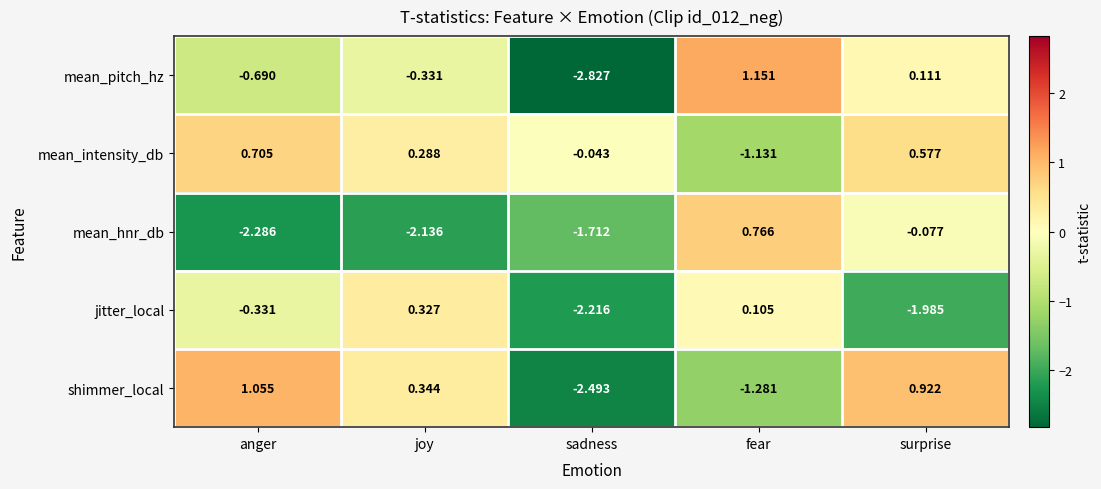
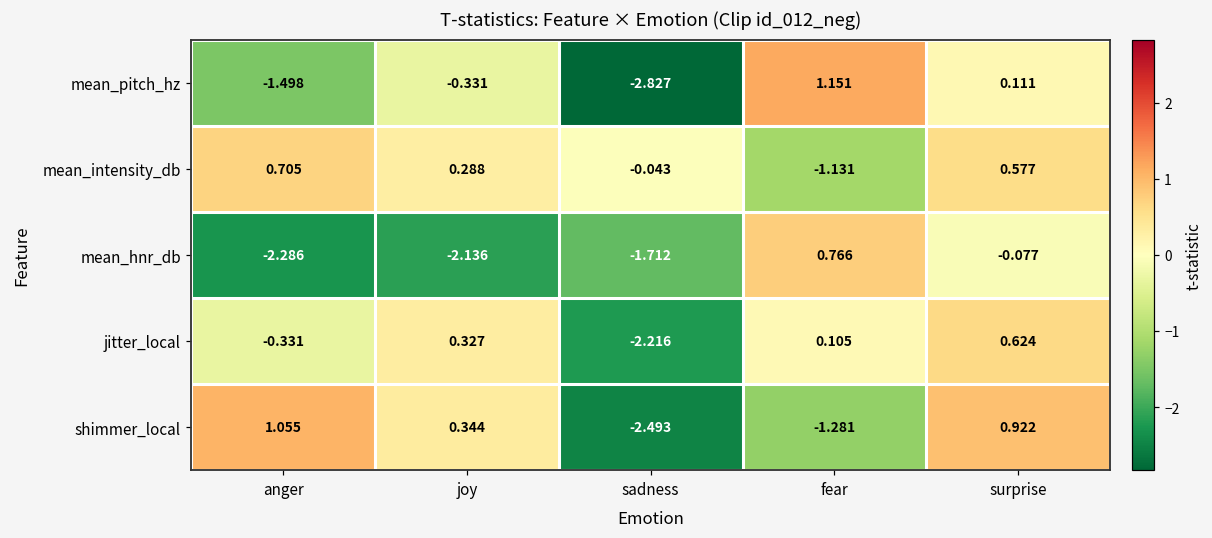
  {
    "mean_pitch_hz": {
-     "anger": -0.690,
+     "anger": -1.498,
      "joy": -0.331,
      "sadness": -2.827,
      "fear": 1.151,
      "surprise": 0.111
    },
    "mean_intensity_db": {
      "anger": 0.705,
      "joy": 0.288,
      "sadness": -0.043,
      "fear": -1.131,
      "surprise": 0.577
    },
    "mean_hnr_db": {
      "anger": -2.286,
      "joy": -2.136,
      "sadness": -1.712,
      "fear": 0.766,
      "surprise": -0.077
    },
    "jitter_local": {
      "anger": -0.331,
      "joy": 0.327,
      "sadness": -2.216,
      "fear": 0.105,
-     "surprise": -1.985
+     "surprise": 0.624
    },
    "shimmer_local": {
      "anger": 1.055,
      "joy": 0.344,
      "sadness": -2.493,
      "fear": -1.281,
      "surprise": 0.922
    }
  }
